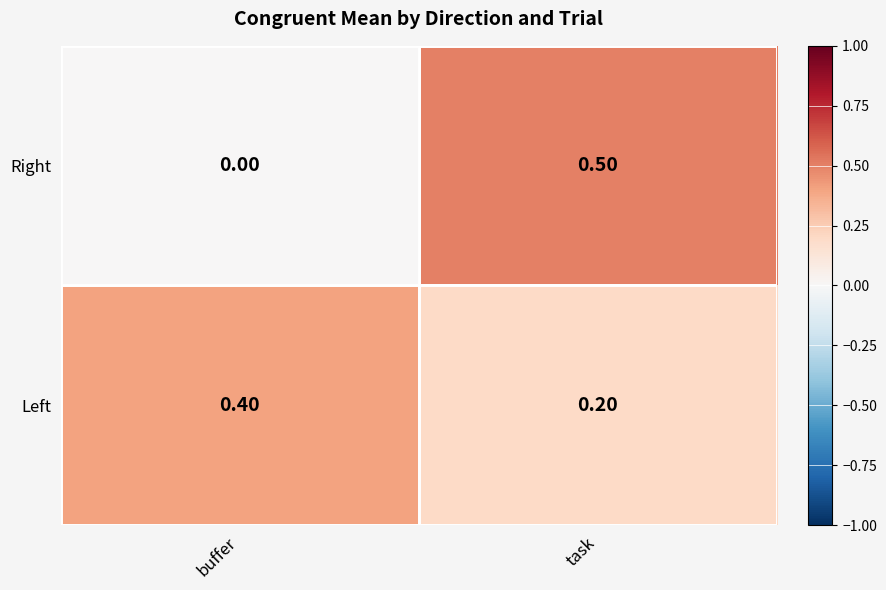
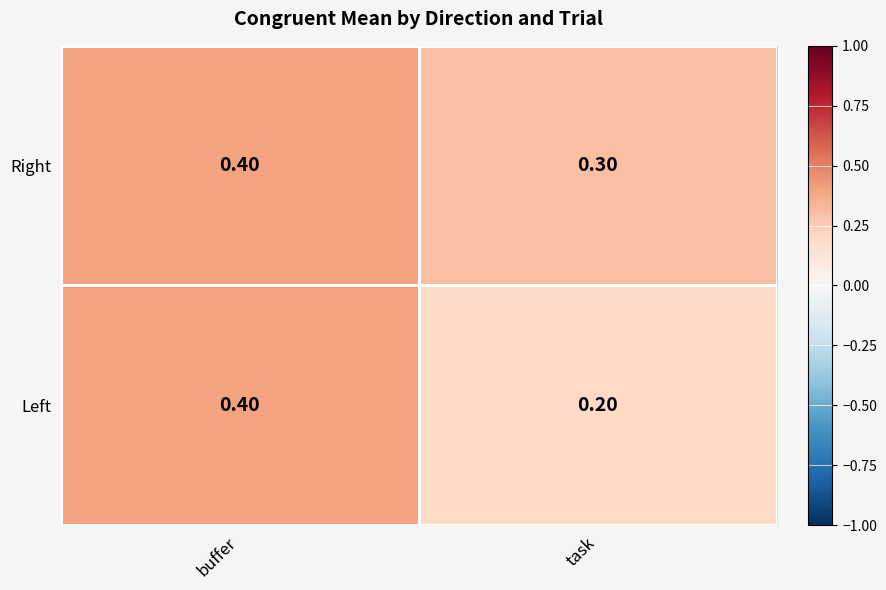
  {
    "Right": {
-     "buffer": 0.00,
-     "task": 0.50
+     "buffer": 0.40,
+     "task": 0.30
    },
    "Left": {
      "buffer": 0.40,
      "task": 0.20
    }
  }
